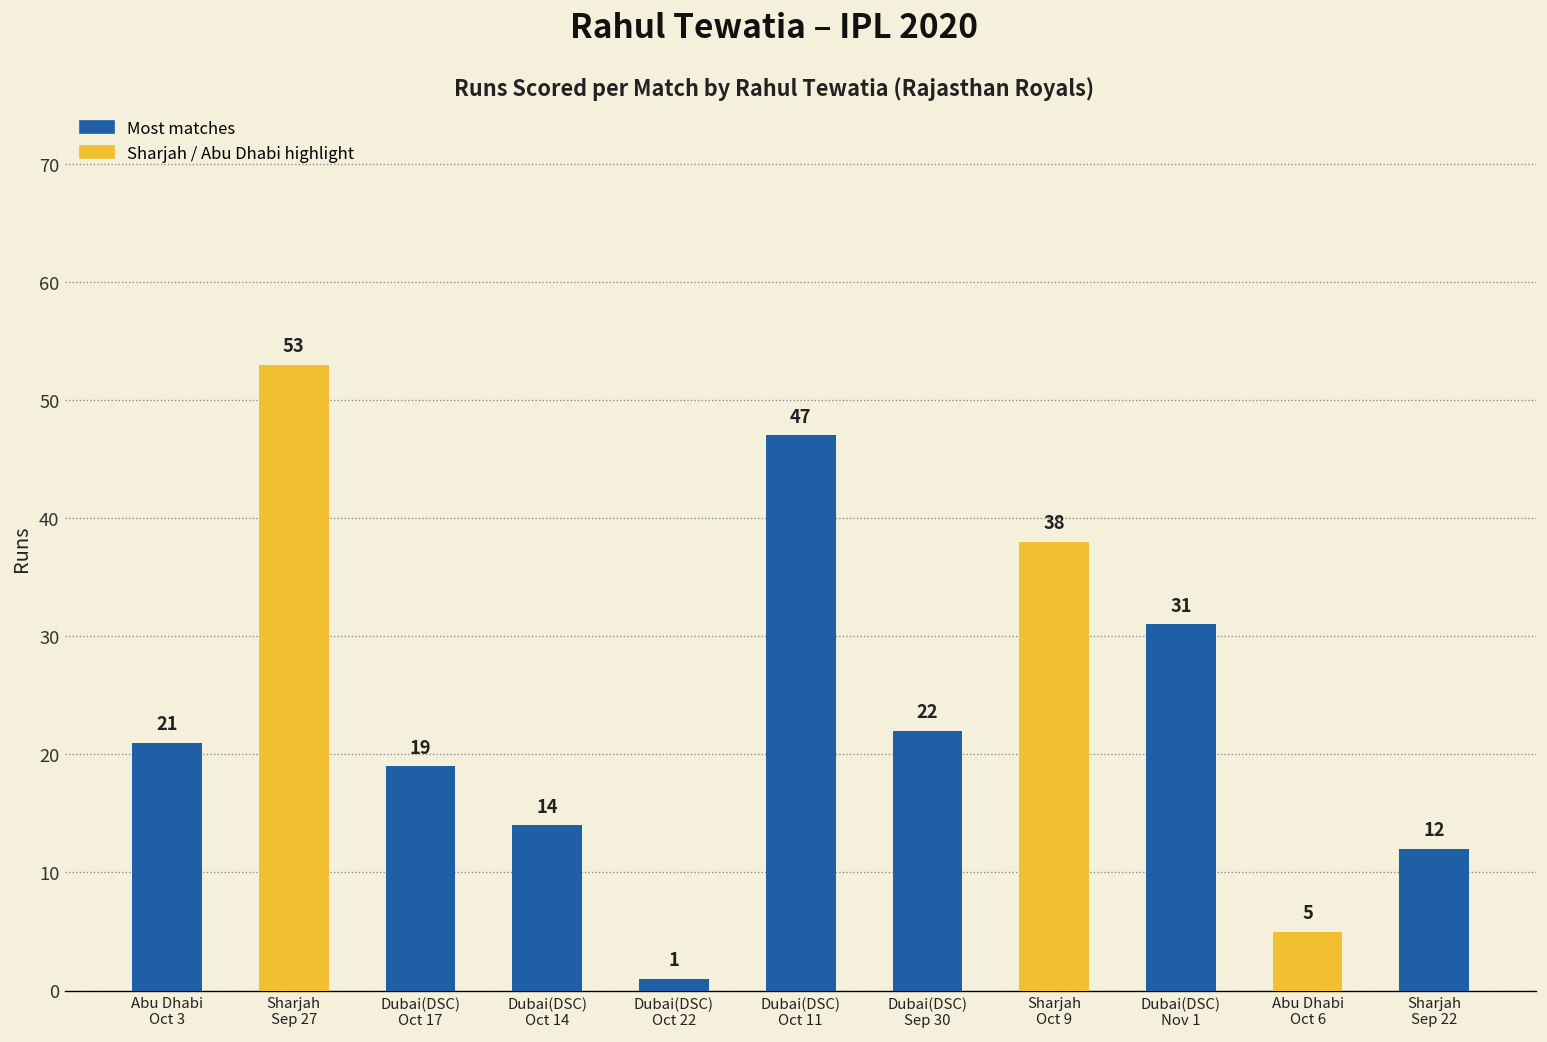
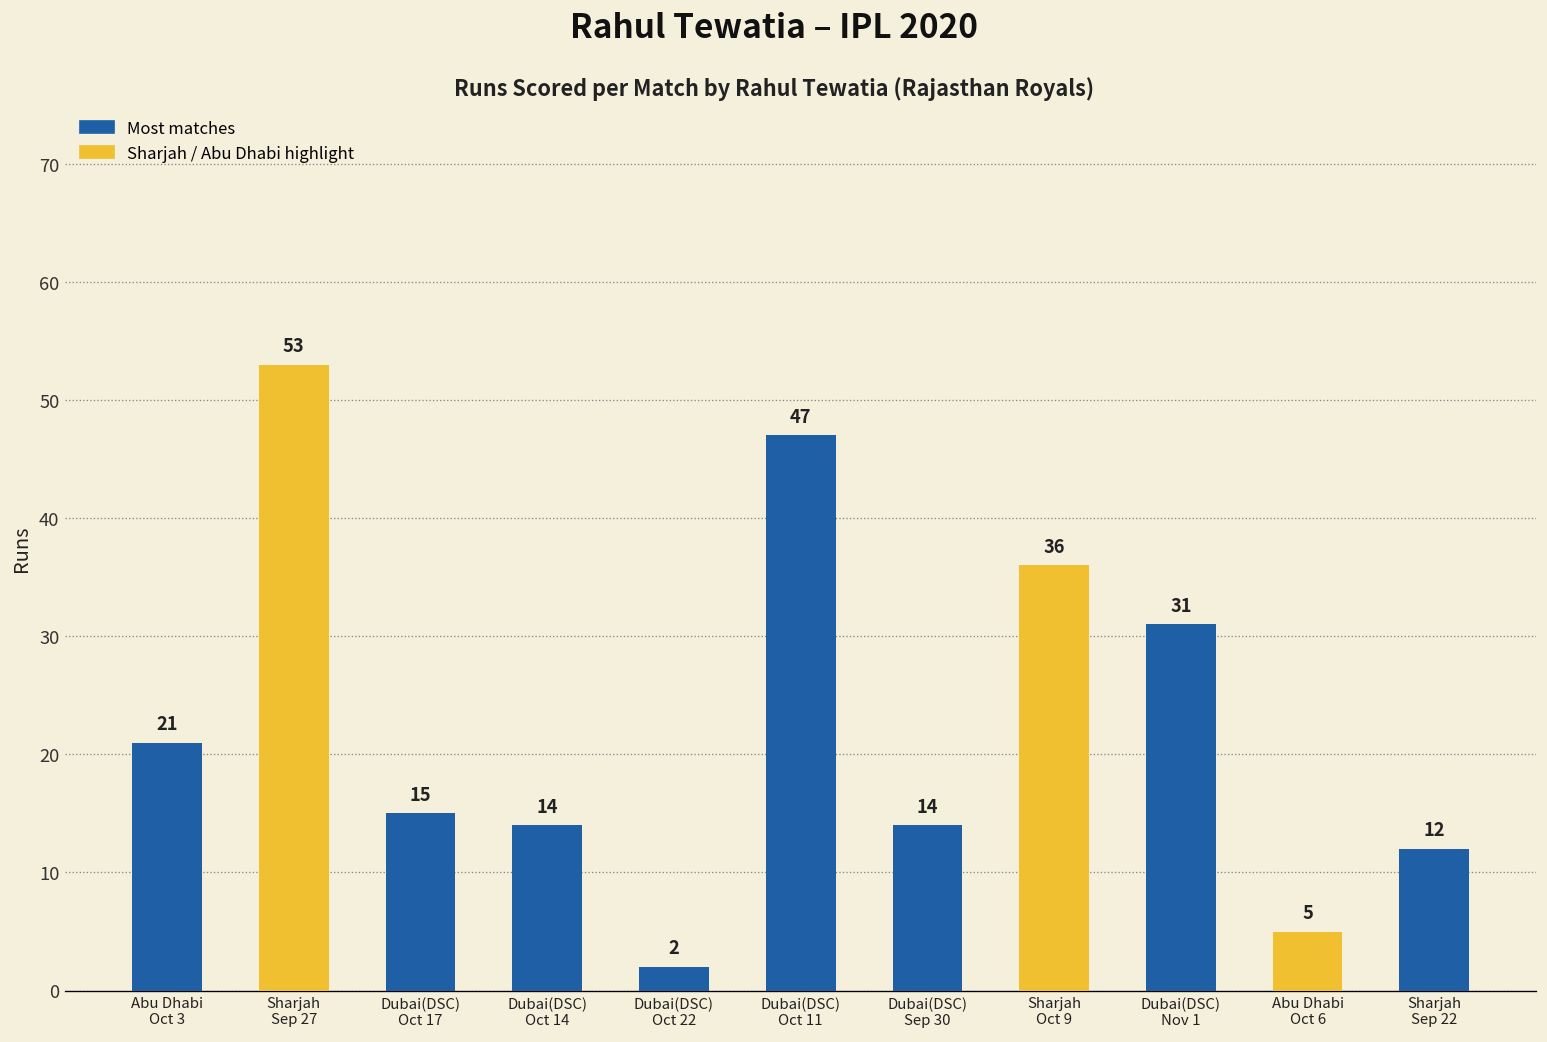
  {
    "Abu Dhabi Oct 3": 21,
    "Sharjah Sep 27": 53,
-   "Dubai(DSC) Oct 17": 19,
+   "Dubai(DSC) Oct 17": 15,
    "Dubai(DSC) Oct 14": 14,
-   "Dubai(DSC) Oct 22": 1,
+   "Dubai(DSC) Oct 22": 2,
    "Dubai(DSC) Oct 11": 47,
-   "Dubai(DSC) Sep 30": 22,
-   "Sharjah Oct 9": 38,
+   "Dubai(DSC) Sep 30": 14,
+   "Sharjah Oct 9": 36,
    "Dubai(DSC) Nov 1": 31,
    "Abu Dhabi Oct 6": 5,
    "Sharjah Sep 22": 12
  }
